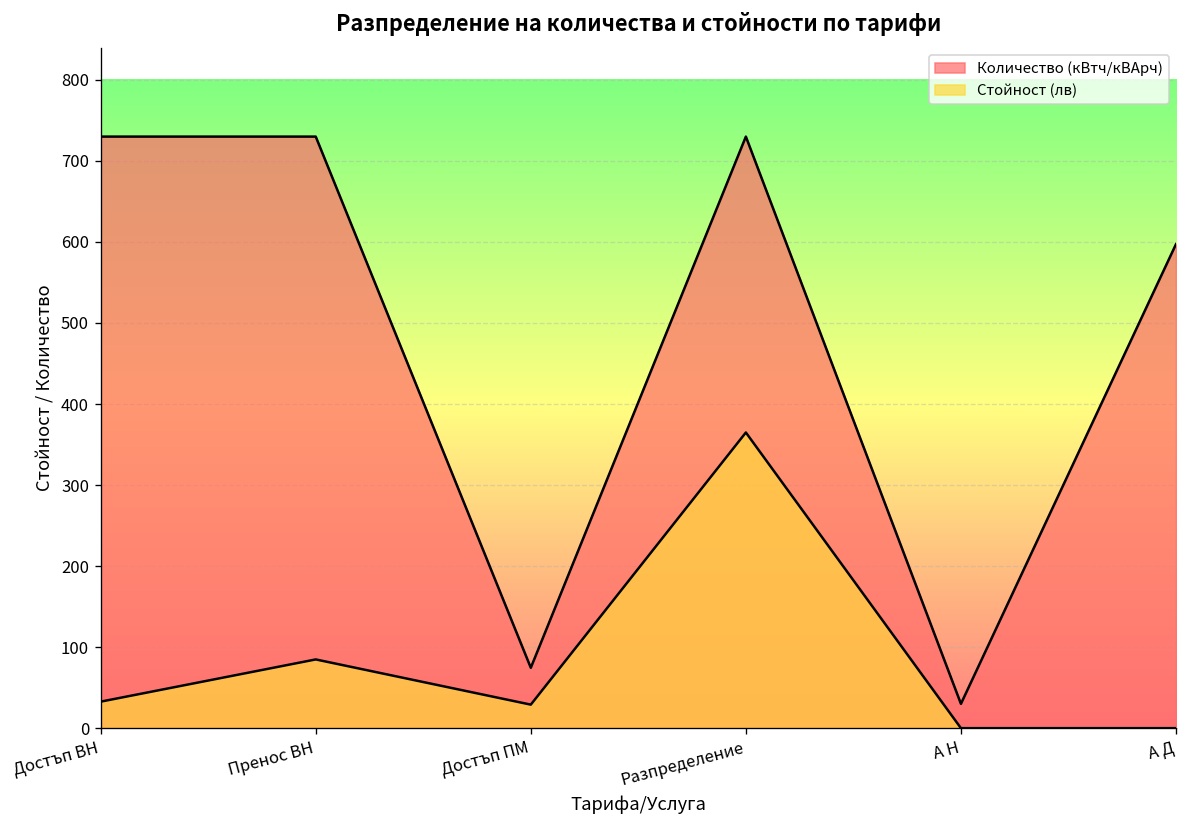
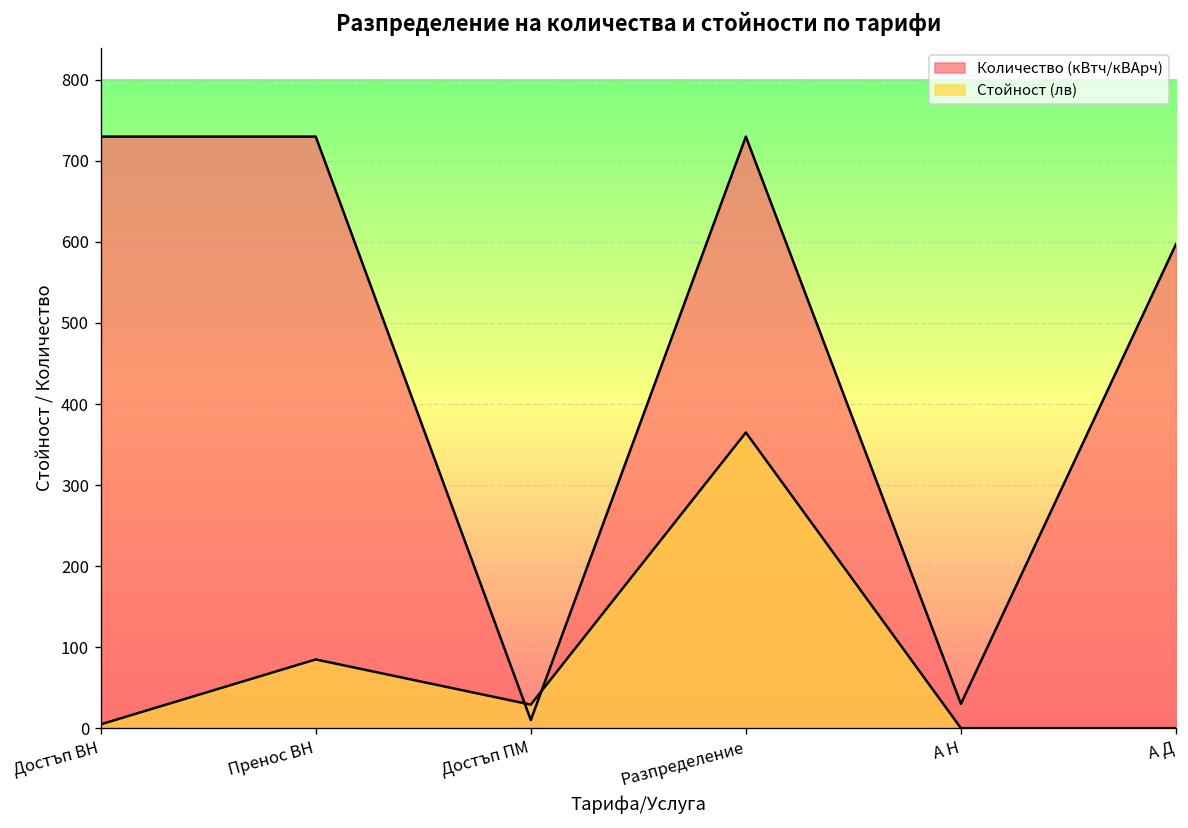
  {
    "Количество (кВтч/кВАрч)": {
      "Достъп ВН": 730,
      "Пренос ВН": 730,
-     "Достъп ПМ": 70,
+     "Достъп ПМ": 10,
      "Разпределение": 730,
      "А Н": 30,
      "А Д": 600
    },
    "Стойност (лв)": {
-     "Достъп ВН": 30,
+     "Достъп ВН": 0,
      "Пренос ВН": 80,
      "Достъп ПМ": 30,
      "Разпределение": 360,
      "А Н": 0,
      "А Д": 0
    }
  }
